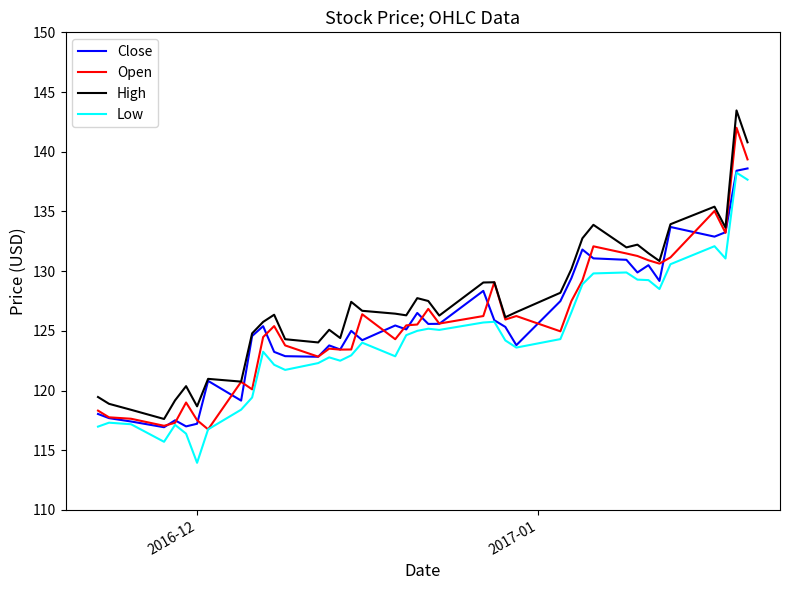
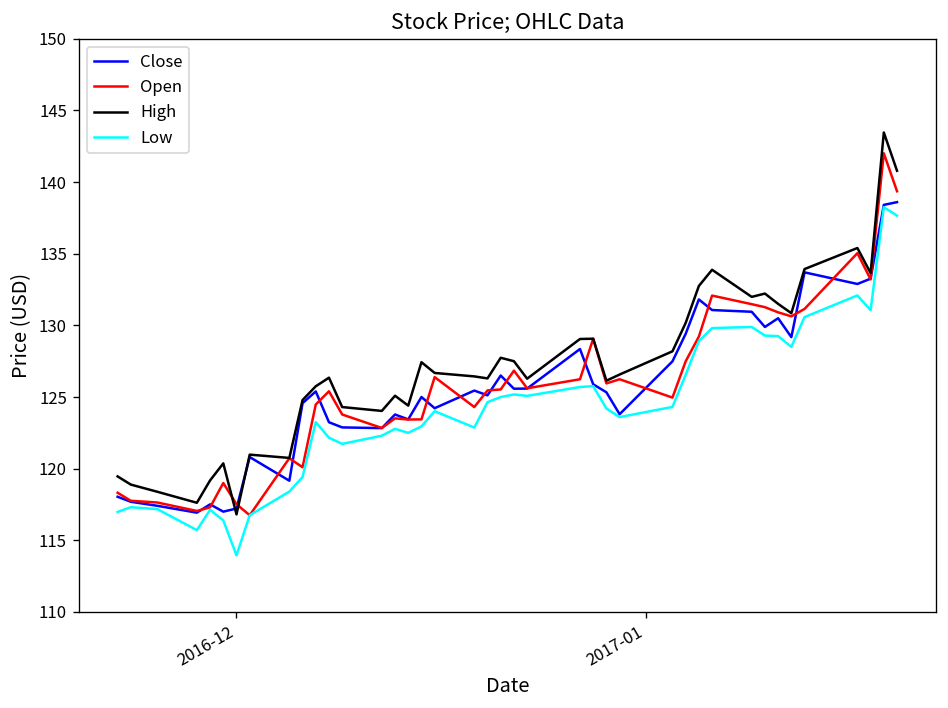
  {
    "Close": {
      "2016-12": 117.2
    },
    "Open": {
      "2016-12": 117.5
    },
    "High": {
-     "2016-12": 118.7
+     "2016-12": 116.8
    },
    "Low": {
      "2016-12": 113.9
    }
  }
